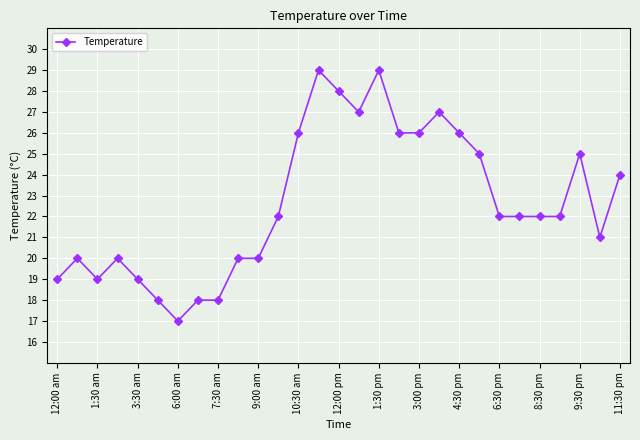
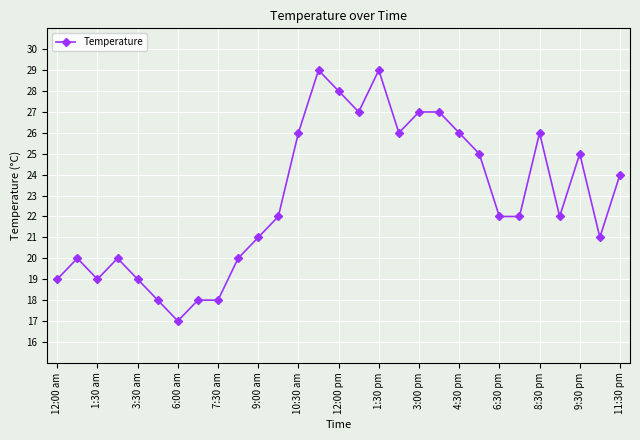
  {
    "12:00 am": 19,
    "1:30 am": 19,
    "3:30 am": 19,
    "6:00 am": 17,
    "7:30 am": 18,
-   "9:00 am": 20,
+   "9:00 am": 21,
    "10:30 am": 26,
    "12:00 pm": 28,
    "1:30 pm": 29,
-   "3:00 pm": 26,
+   "3:00 pm": 27,
    "4:30 pm": 26,
    "6:30 pm": 22,
-   "8:30 pm": 22,
+   "8:30 pm": 26,
    "9:30 pm": 25,
    "11:30 pm": 24
  }
